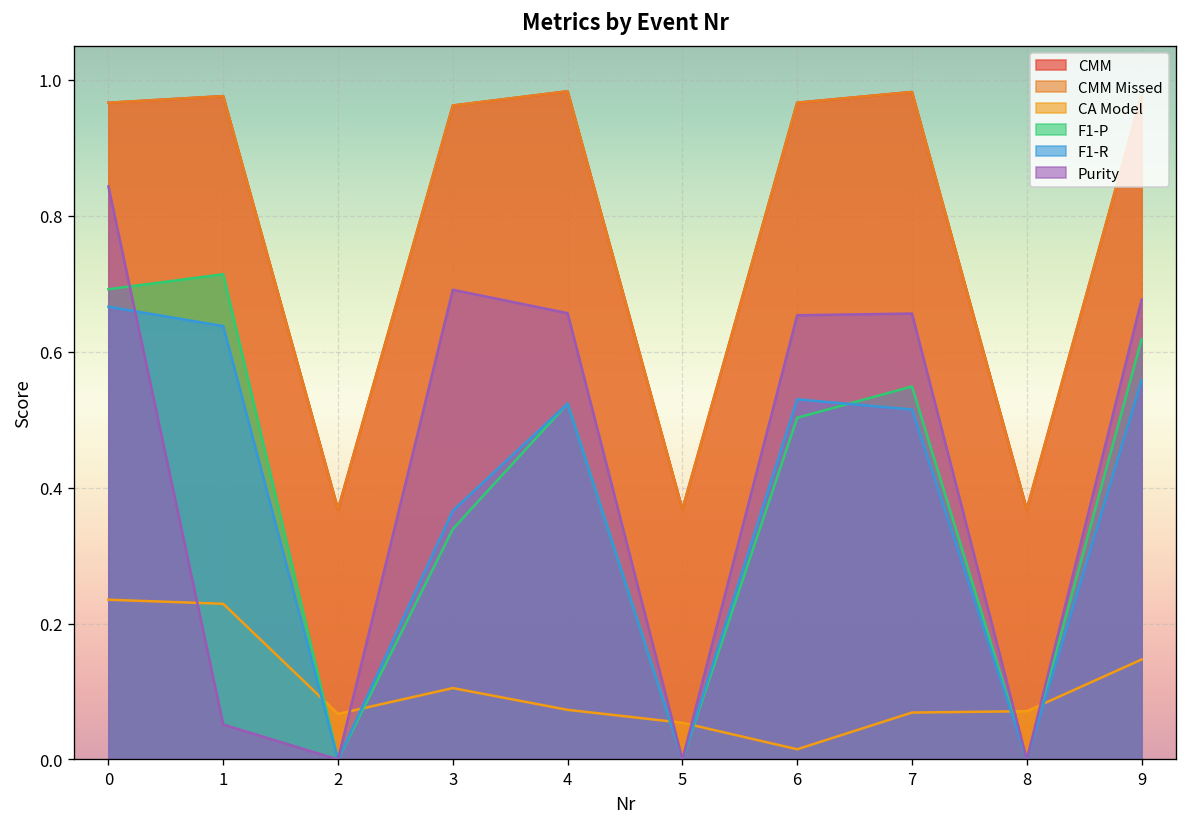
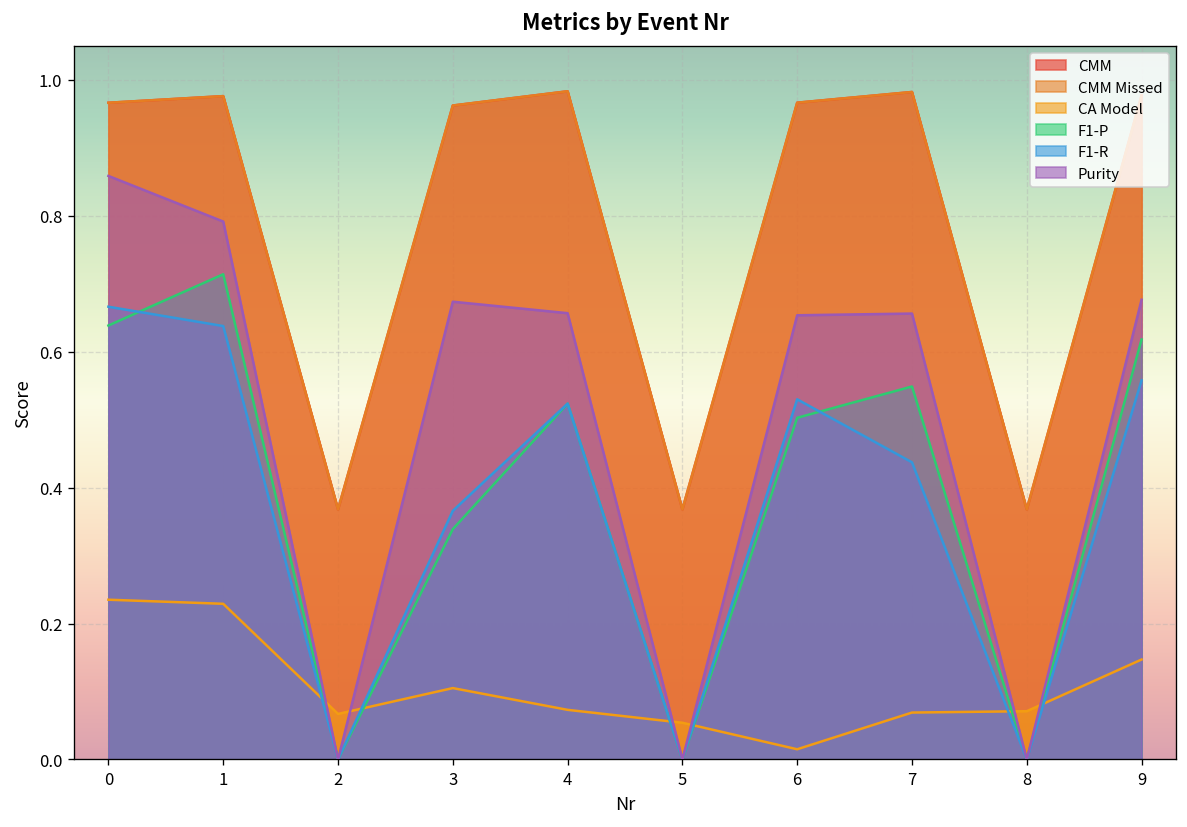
  {
    "F1-P": {
-     "0": 0.69,
+     "0": 0.64,
      "1": 0.71,
      "3": 0.34,
      "6": 0.50,
      "7": 0.55,
      "9": 0.62
    },
    "F1-R": {
      "0": 0.67,
      "1": 0.64,
      "3": 0.37,
      "6": 0.53,
-     "7": 0.51,
+     "7": 0.44,
      "9": 0.56
    },
    "Purity": {
-     "0": 0.84,
-     "1": 0.05,
-     "3": 0.69,
+     "0": 0.86,
+     "1": 0.79,
+     "3": 0.67,
      "4": 0.66,
      "6": 0.65,
      "7": 0.66,
      "9": 0.68
    }
  }
